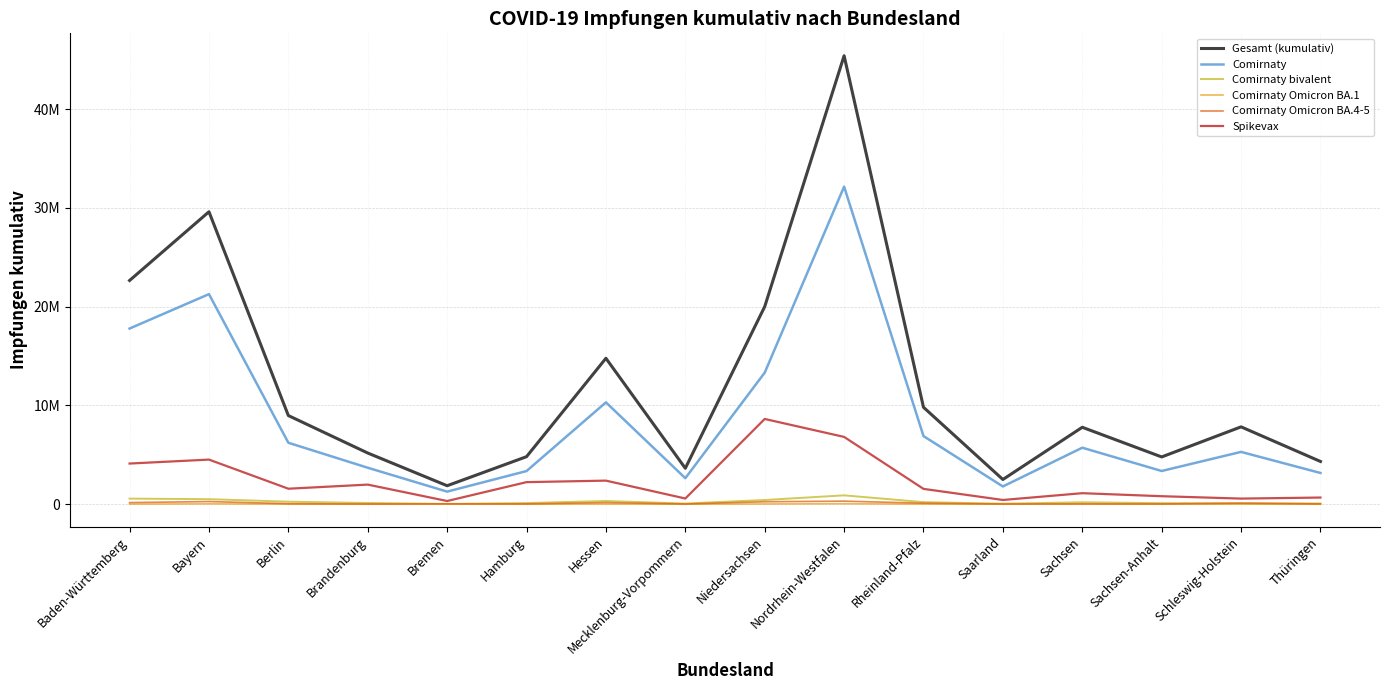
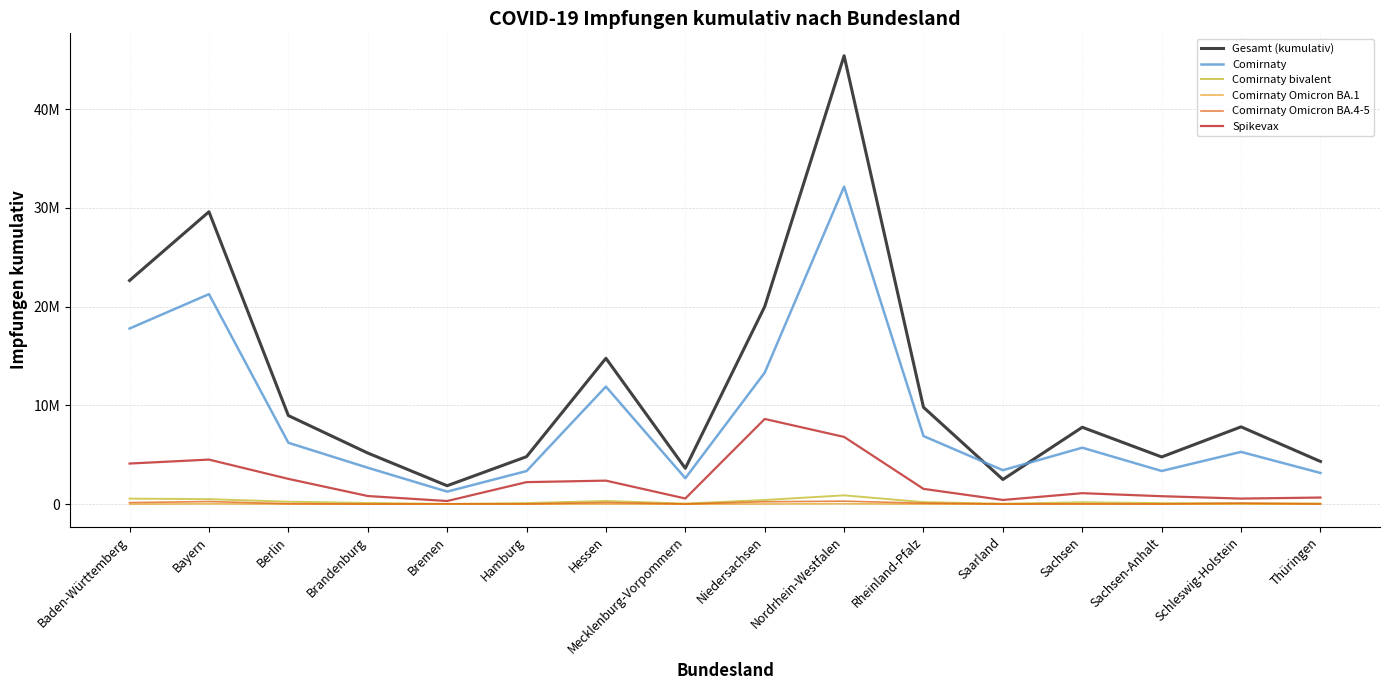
  {
    "Gesamt (kumulativ)": {
      "Baden-Württemberg": 23000000,
      "Bayern": 30000000,
      "Berlin": 9000000,
      "Brandenburg": 5000000,
      "Bremen": 2000000,
      "Hamburg": 5000000,
      "Hessen": 15000000,
      "Mecklenburg-Vorpommern": 4000000,
      "Niedersachsen": 20000000,
      "Nordrhein-Westfalen": 45000000,
      "Rheinland-Pfalz": 10000000,
      "Saarland": 3000000,
      "Sachsen": 8000000,
      "Sachsen-Anhalt": 5000000,
      "Schleswig-Holstein": 8000000,
      "Thüringen": 4000000
    },
    "Comirnaty": {
      "Baden-Württemberg": 18000000,
      "Bayern": 21000000,
      "Berlin": 6000000,
      "Brandenburg": 4000000,
      "Bremen": 1000000,
      "Hamburg": 3000000,
-     "Hessen": 10000000,
+     "Hessen": 12000000,
      "Mecklenburg-Vorpommern": 3000000,
      "Niedersachsen": 13000000,
      "Nordrhein-Westfalen": 32000000,
      "Rheinland-Pfalz": 7000000,
-     "Saarland": 2000000,
+     "Saarland": 3000000,
      "Sachsen": 6000000,
      "Sachsen-Anhalt": 3000000,
      "Schleswig-Holstein": 5000000,
      "Thüringen": 3000000
    },
    "Comirnaty Omicron BA.4-5": {
      "Nordrhein-Westfalen": 0
    },
    "Spikevax": {
      "Baden-Württemberg": 4000000,
      "Bayern": 5000000,
-     "Berlin": 2000000,
-     "Brandenburg": 2000000,
+     "Berlin": 3000000,
+     "Brandenburg": 1000000,
      "Bremen": 0,
      "Hamburg": 2000000,
      "Hessen": 2000000,
      "Mecklenburg-Vorpommern": 1000000,
      "Niedersachsen": 9000000,
      "Nordrhein-Westfalen": 7000000,
      "Rheinland-Pfalz": 2000000,
      "Saarland": 0,
      "Sachsen": 1000000,
      "Sachsen-Anhalt": 1000000,
      "Schleswig-Holstein": 1000000,
      "Thüringen": 1000000
    }
  }
